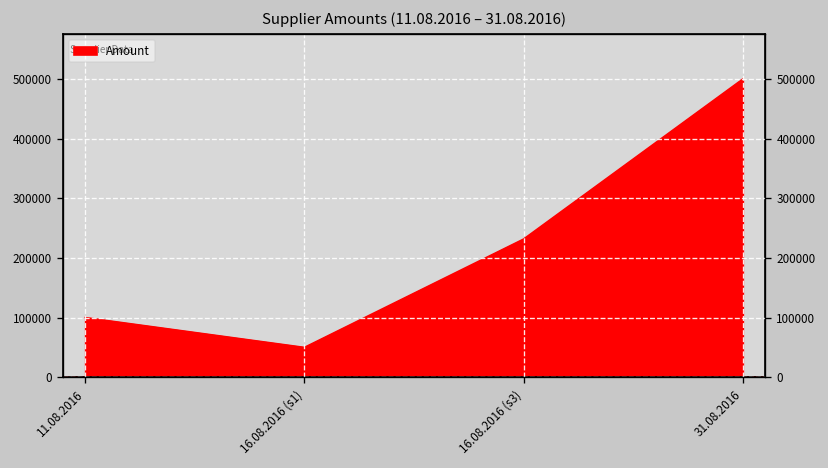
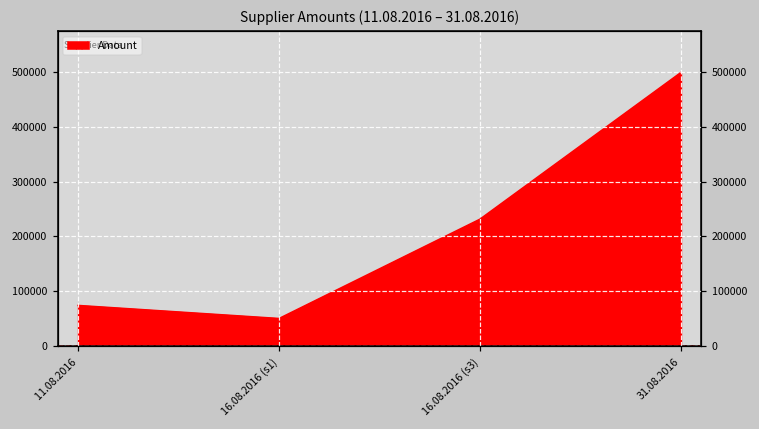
  {
-   "11.08.2016": 100000,
+   "11.08.2016": 70000,
    "16.08.2016 (s1)": 50000,
    "16.08.2016 (s3)": 230000,
    "31.08.2016": 500000
  }
